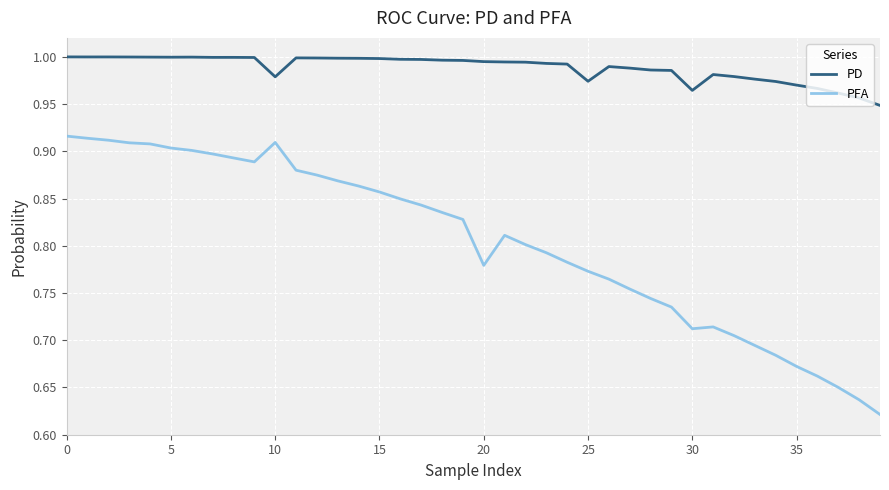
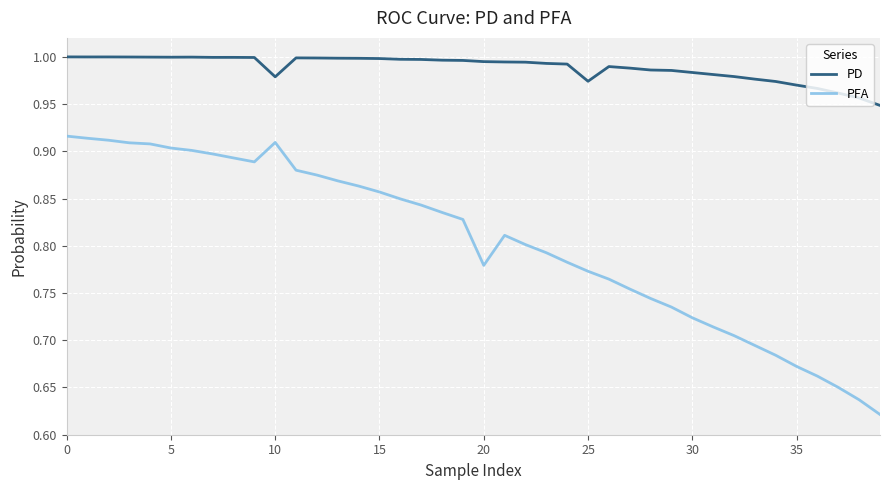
  {
    "PD": {
      "0": 1.00,
      "5": 1.00,
      "10": 0.98,
      "15": 1.00,
      "20": 0.99,
      "25": 0.97,
-     "30": 0.96,
+     "30": 0.98,
      "35": 0.97
    },
    "PFA": {
      "0": 0.92,
      "5": 0.90,
      "10": 0.91,
      "15": 0.86,
      "20": 0.78,
      "25": 0.77,
-     "30": 0.71,
+     "30": 0.72,
      "35": 0.67
    }
  }
